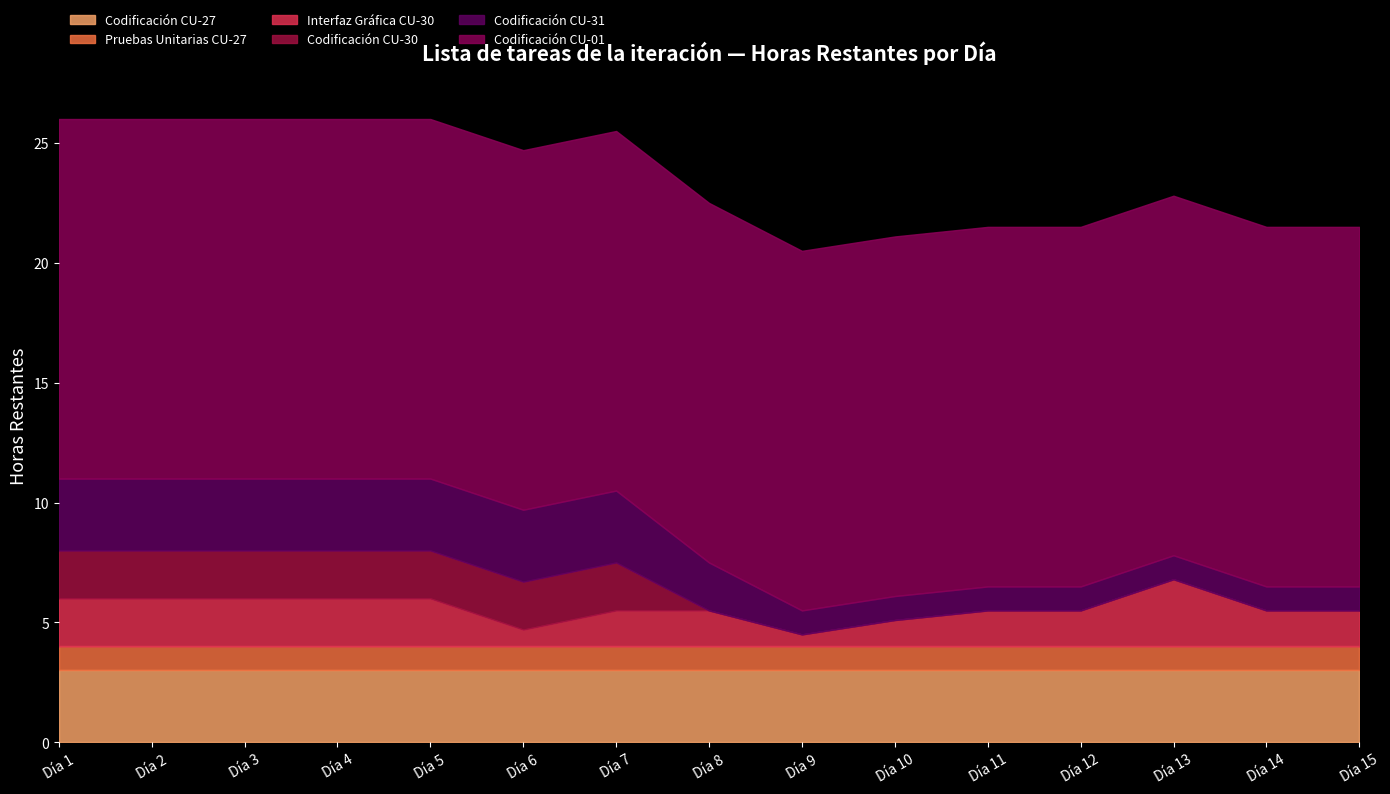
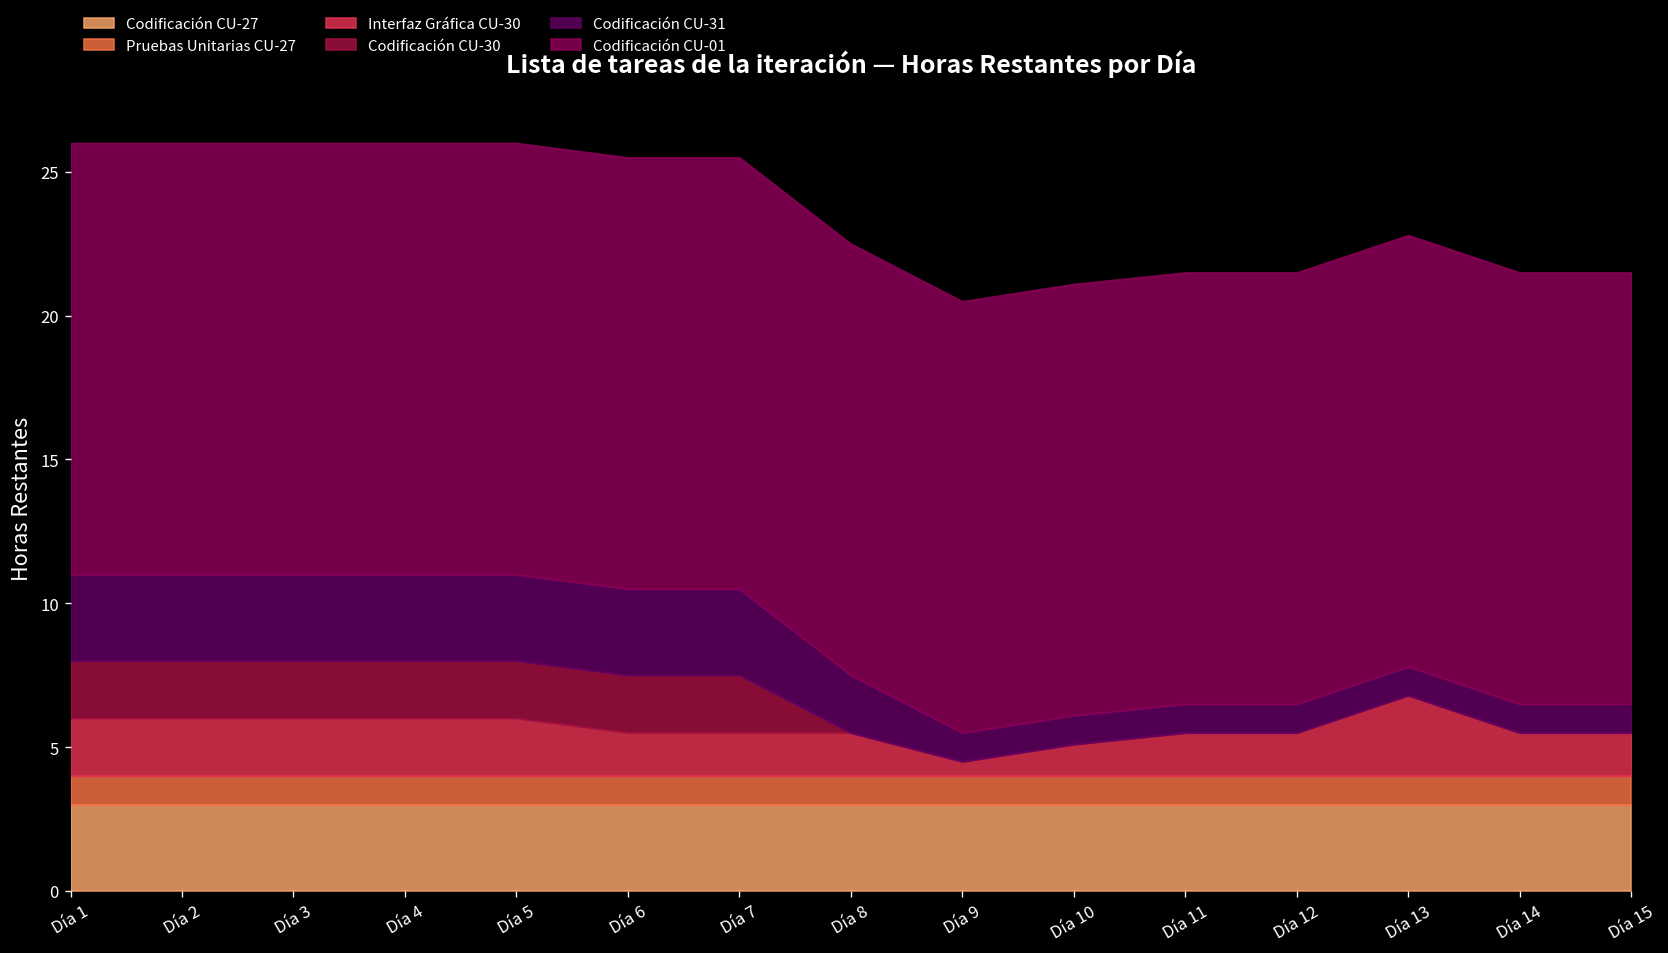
  {
    "Codificación CU-27": {
      "Día 1": 3.0,
      "Día 2": 3.0,
      "Día 3": 3.0,
      "Día 4": 3.0,
      "Día 5": 3.0,
      "Día 6": 3.0,
      "Día 7": 3.0,
      "Día 8": 3.0,
      "Día 9": 3.0,
      "Día 10": 3.0,
      "Día 11": 3.0,
      "Día 12": 3.0,
      "Día 13": 3.0,
      "Día 14": 3.0,
      "Día 15": 3.0
    },
    "Pruebas Unitarias CU-27": {
      "Día 1": 1.0,
      "Día 2": 1.0,
      "Día 3": 1.0,
      "Día 4": 1.0,
      "Día 5": 1.0,
      "Día 6": 1.0,
      "Día 7": 1.0,
      "Día 8": 1.0,
      "Día 9": 1.0,
      "Día 10": 1.0,
      "Día 11": 1.0,
      "Día 12": 1.0,
      "Día 13": 1.0,
      "Día 14": 1.0,
      "Día 15": 1.0
    },
    "Interfaz Gráfica CU-30": {
      "Día 1": 2.0,
      "Día 2": 2.0,
      "Día 3": 2.0,
      "Día 4": 2.0,
      "Día 5": 2.0,
-     "Día 6": 0.7,
+     "Día 6": 1.5,
      "Día 7": 1.5
    }
  }
